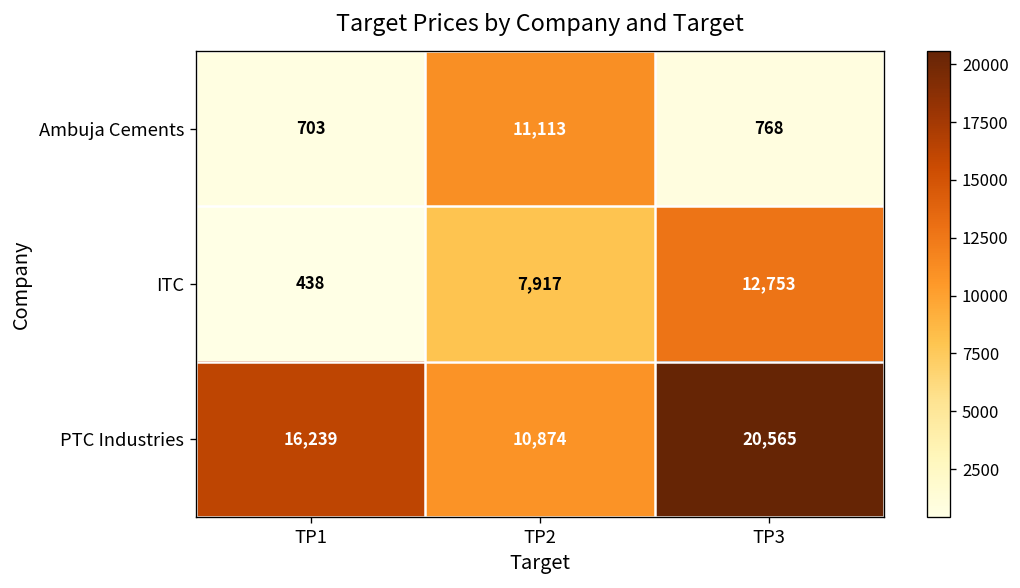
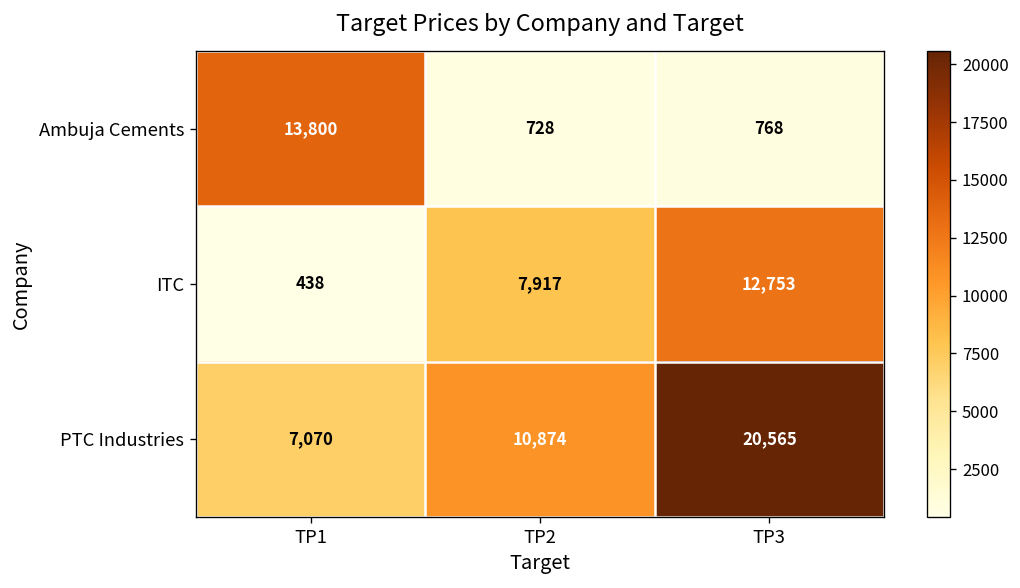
  {
    "Ambuja Cements": {
-     "TP1": "703",
-     "TP2": "11,113",
+     "TP1": "13,800",
+     "TP2": "728",
      "TP3": "768"
    },
    "ITC": {
      "TP1": "438",
      "TP2": "7,917",
      "TP3": "12,753"
    },
    "PTC Industries": {
-     "TP1": "16,239",
+     "TP1": "7,070",
      "TP2": "10,874",
      "TP3": "20,565"
    }
  }
